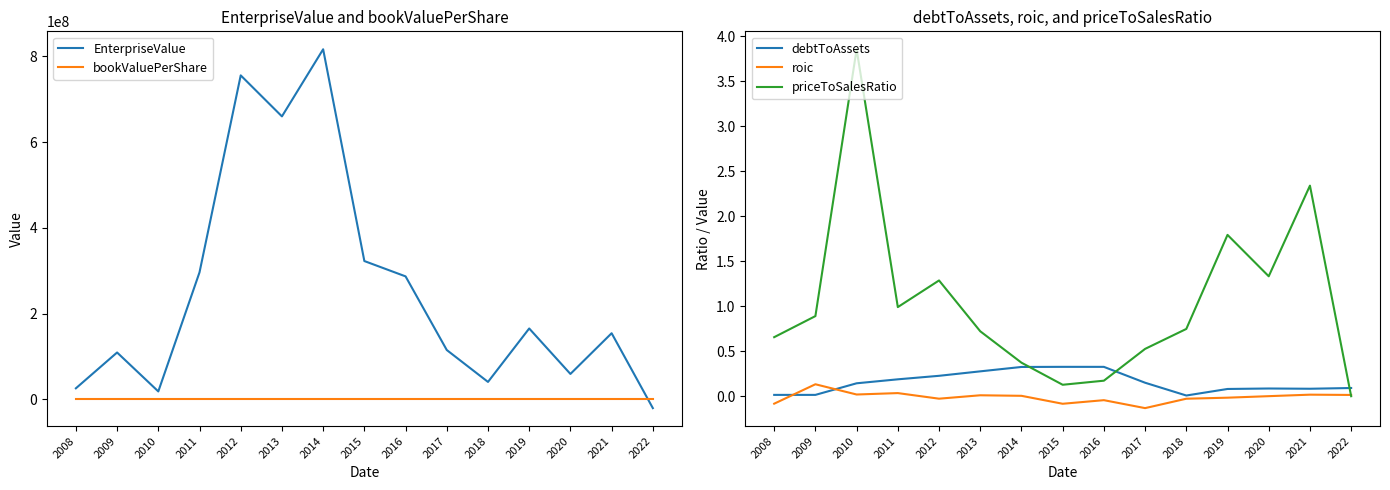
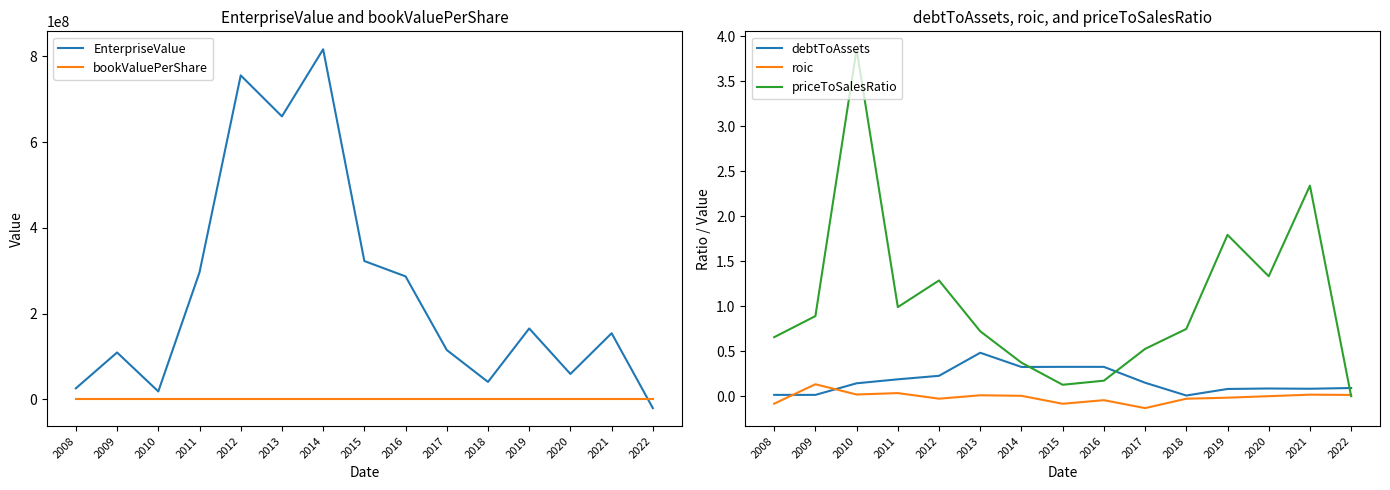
  {
    "EnterpriseValue and bookValuePerShare": {
      "EnterpriseValue": {
        "2008": 30000000,
        "2009": 110000000,
        "2010": 20000000,
        "2011": 300000000,
        "2012": 760000000,
        "2013": 660000000,
        "2014": 820000000,
        "2015": 320000000,
        "2016": 290000000,
        "2017": 120000000,
        "2018": 40000000,
        "2019": 170000000,
        "2020": 60000000,
        "2021": 150000000,
        "2022": -20000000
      },
      "bookValuePerShare": {
        "2008": 0,
        "2009": 0,
        "2010": 0,
        "2011": 0,
        "2012": 0,
        "2013": 0,
        "2014": 0,
        "2015": 0,
        "2016": 0,
        "2017": 0,
        "2018": 0,
        "2019": 0,
        "2020": 0,
        "2021": 0,
        "2022": 0
      }
    },
    "debtToAssets, roic, and priceToSalesRatio": {
      "debtToAssets": {
        "2008": 0.0,
        "2009": 0.0,
        "2010": 0.1,
        "2011": 0.2,
        "2012": 0.2,
-       "2013": 0.3,
+       "2013": 0.5,
        "2014": 0.3,
        "2015": 0.3,
        "2016": 0.3,
        "2017": 0.1,
        "2018": 0.0,
        "2019": 0.1,
        "2020": 0.1,
        "2021": 0.1,
        "2022": 0.1
      },
      "roic": {
        "2008": -0.1,
        "2009": 0.1,
        "2010": 0.0,
        "2011": 0.0,
        "2012": 0.0,
        "2013": 0.0,
        "2014": 0.0,
        "2015": -0.1,
        "2016": 0.0,
        "2017": -0.1,
        "2018": 0.0,
        "2019": 0.0,
        "2020": 0.0,
        "2021": 0.0
      },
      "priceToSalesRatio": {
        "2008": 0.7,
        "2009": 0.9,
        "2011": 1.0,
        "2012": 1.3,
        "2013": 0.7,
        "2014": 0.4,
        "2015": 0.1,
        "2016": 0.2,
        "2017": 0.5,
        "2018": 0.7,
        "2019": 1.8,
        "2020": 1.3,
        "2021": 2.3
      }
    }
  }
